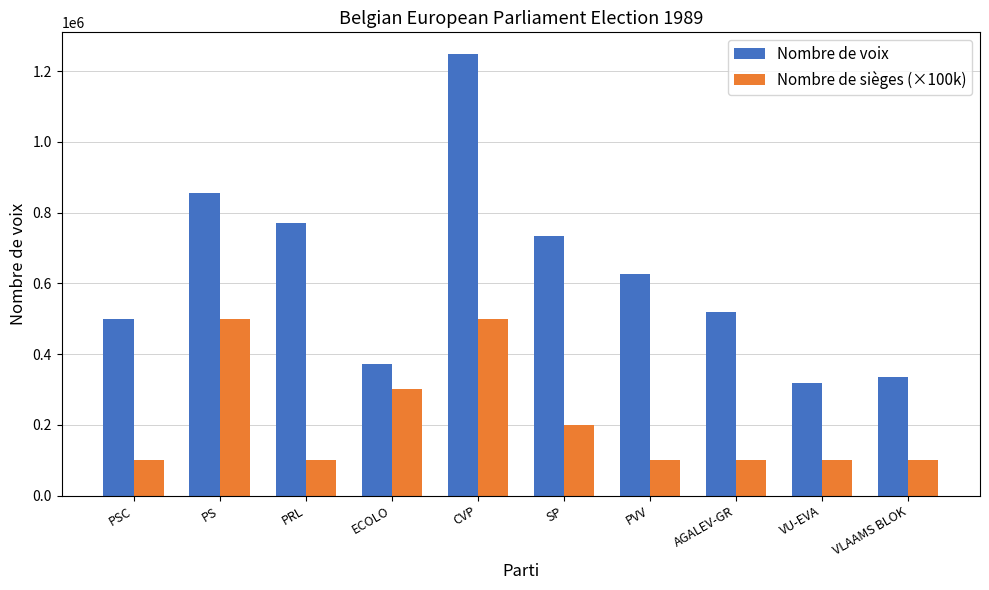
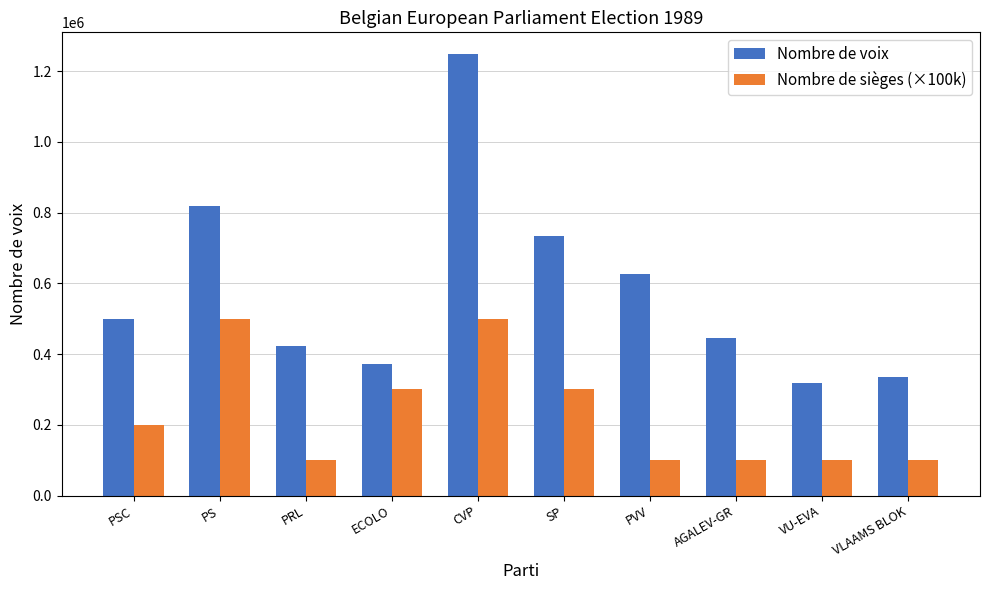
  {
    "Nombre de voix": {
      "PSC": 500000,
-     "PS": 850000,
-     "PRL": 770000,
+     "PS": 820000,
+     "PRL": 420000,
      "ECOLO": 370000,
      "CVP": 1250000,
      "SP": 730000,
      "PVV": 630000,
-     "AGALEV-GR": 520000,
+     "AGALEV-GR": 450000,
      "VU-EVA": 320000,
      "VLAAMS BLOK": 340000
    },
    "Nombre de sièges (×100k)": {
-     "PSC": 100000,
+     "PSC": 200000,
      "PS": 500000,
      "PRL": 100000,
      "ECOLO": 300000,
      "CVP": 500000,
-     "SP": 200000,
+     "SP": 300000,
      "PVV": 100000,
      "AGALEV-GR": 100000,
      "VU-EVA": 100000,
      "VLAAMS BLOK": 100000
    }
  }
